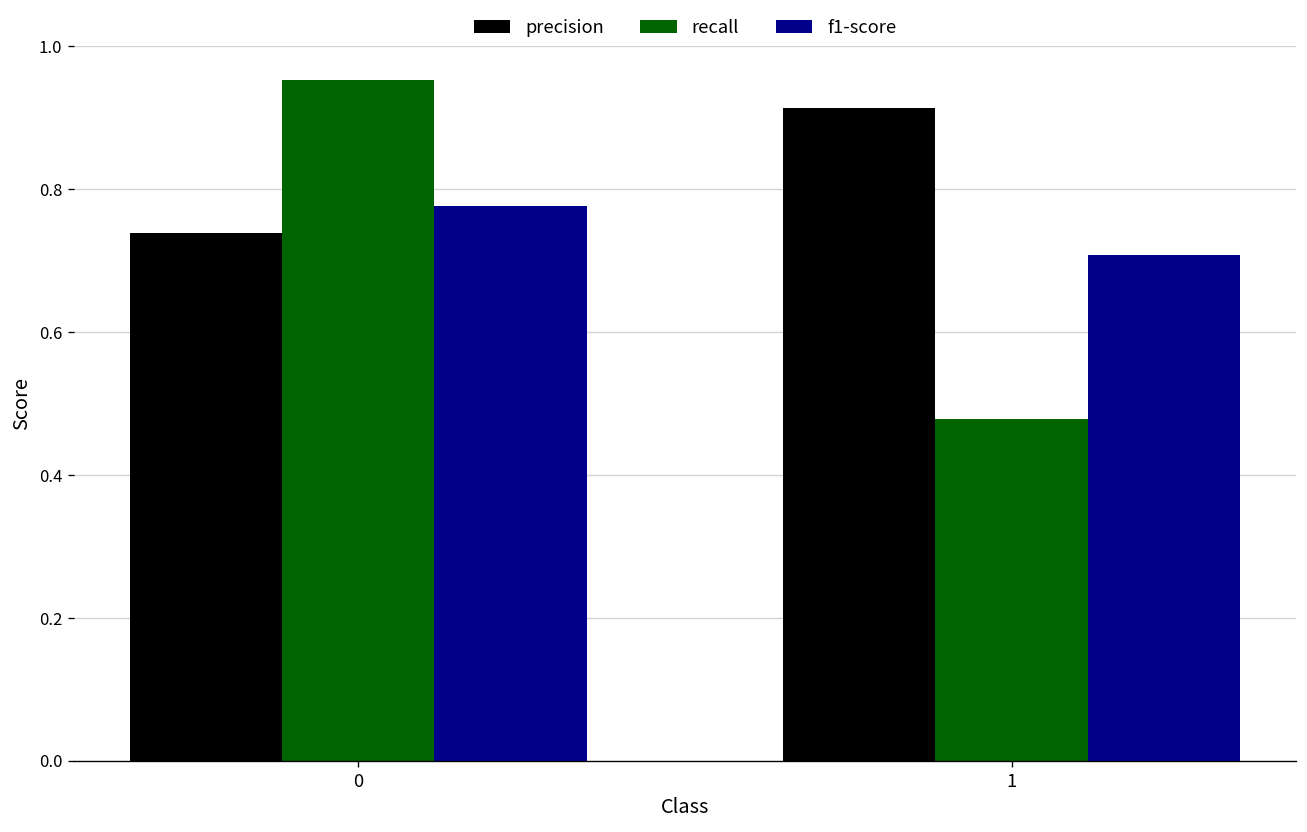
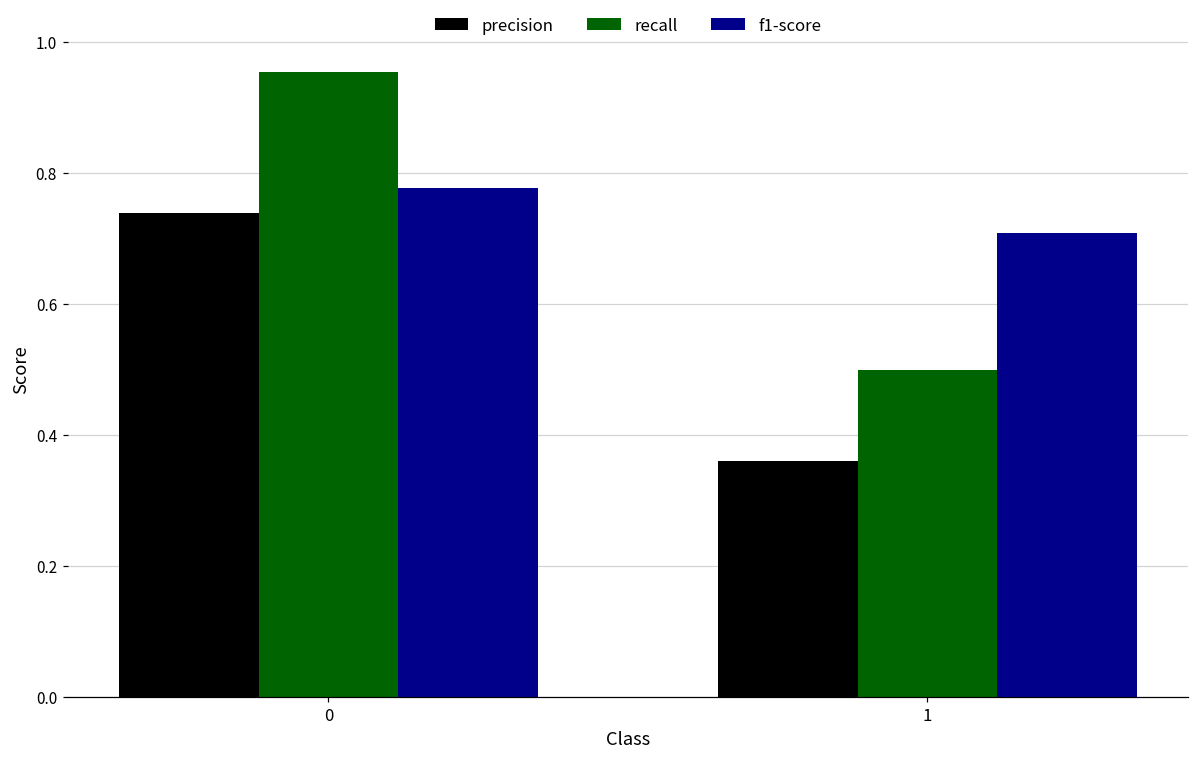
  {
    "precision": {
      "0": 0.74,
-     "1": 0.91
+     "1": 0.36
    },
    "recall": {
      "0": 0.95,
-     "1": 0.48
+     "1": 0.50
    },
    "f1-score": {
      "0": 0.78,
      "1": 0.71
    }
  }
